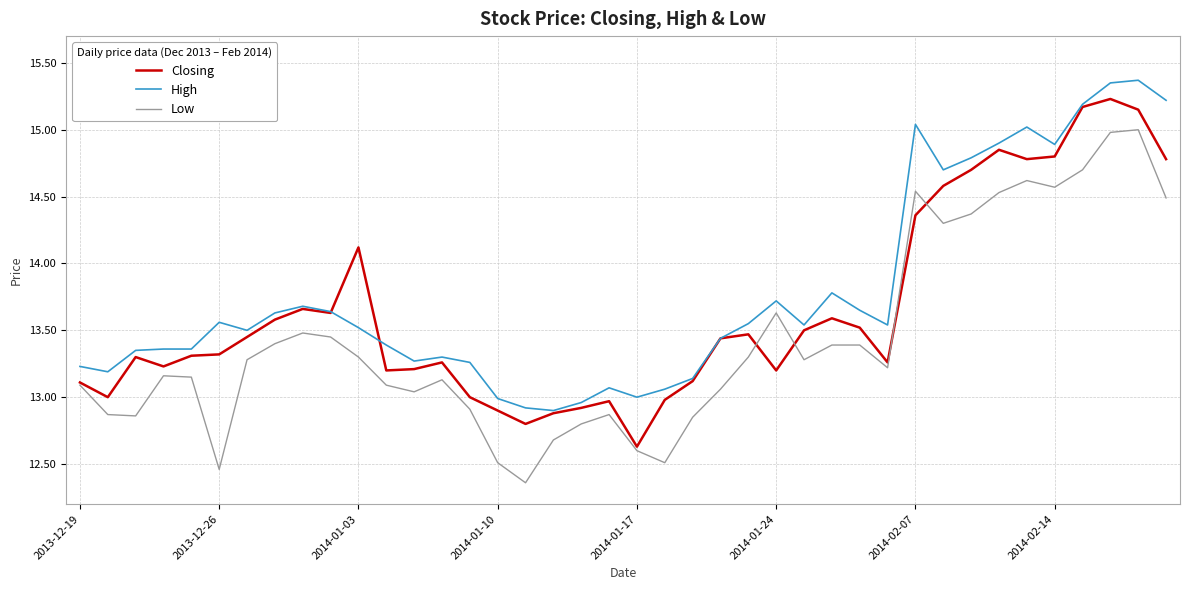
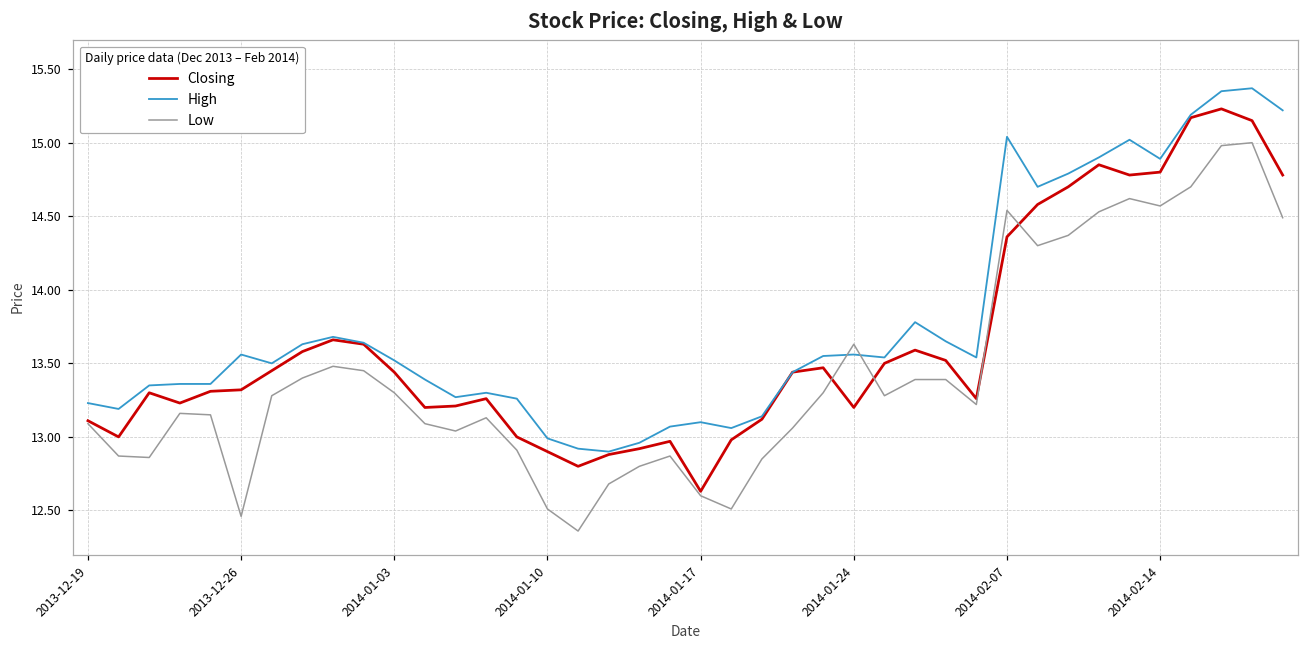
  {
    "Closing": {
      "2013-12-19": 13.11,
      "2013-12-26": 13.32,
-     "2014-01-03": 14.12,
+     "2014-01-03": 13.44,
      "2014-01-10": 12.90,
      "2014-01-17": 12.63,
      "2014-01-24": 13.20,
      "2014-02-07": 14.36,
      "2014-02-14": 14.80
    },
    "High": {
      "2013-12-19": 13.23,
      "2013-12-26": 13.56,
      "2014-01-03": 13.52,
      "2014-01-10": 12.99,
-     "2014-01-17": 13.0,
-     "2014-01-24": 13.72,
+     "2014-01-17": 13.1,
+     "2014-01-24": 13.56,
      "2014-02-07": 15.04,
      "2014-02-14": 14.89
    },
    "Low": {
      "2013-12-19": 13.09,
      "2013-12-26": 12.46,
      "2014-01-03": 13.30,
      "2014-01-10": 12.51,
      "2014-01-17": 12.60,
      "2014-01-24": 13.63,
      "2014-02-07": 14.54,
      "2014-02-14": 14.57
    }
  }
